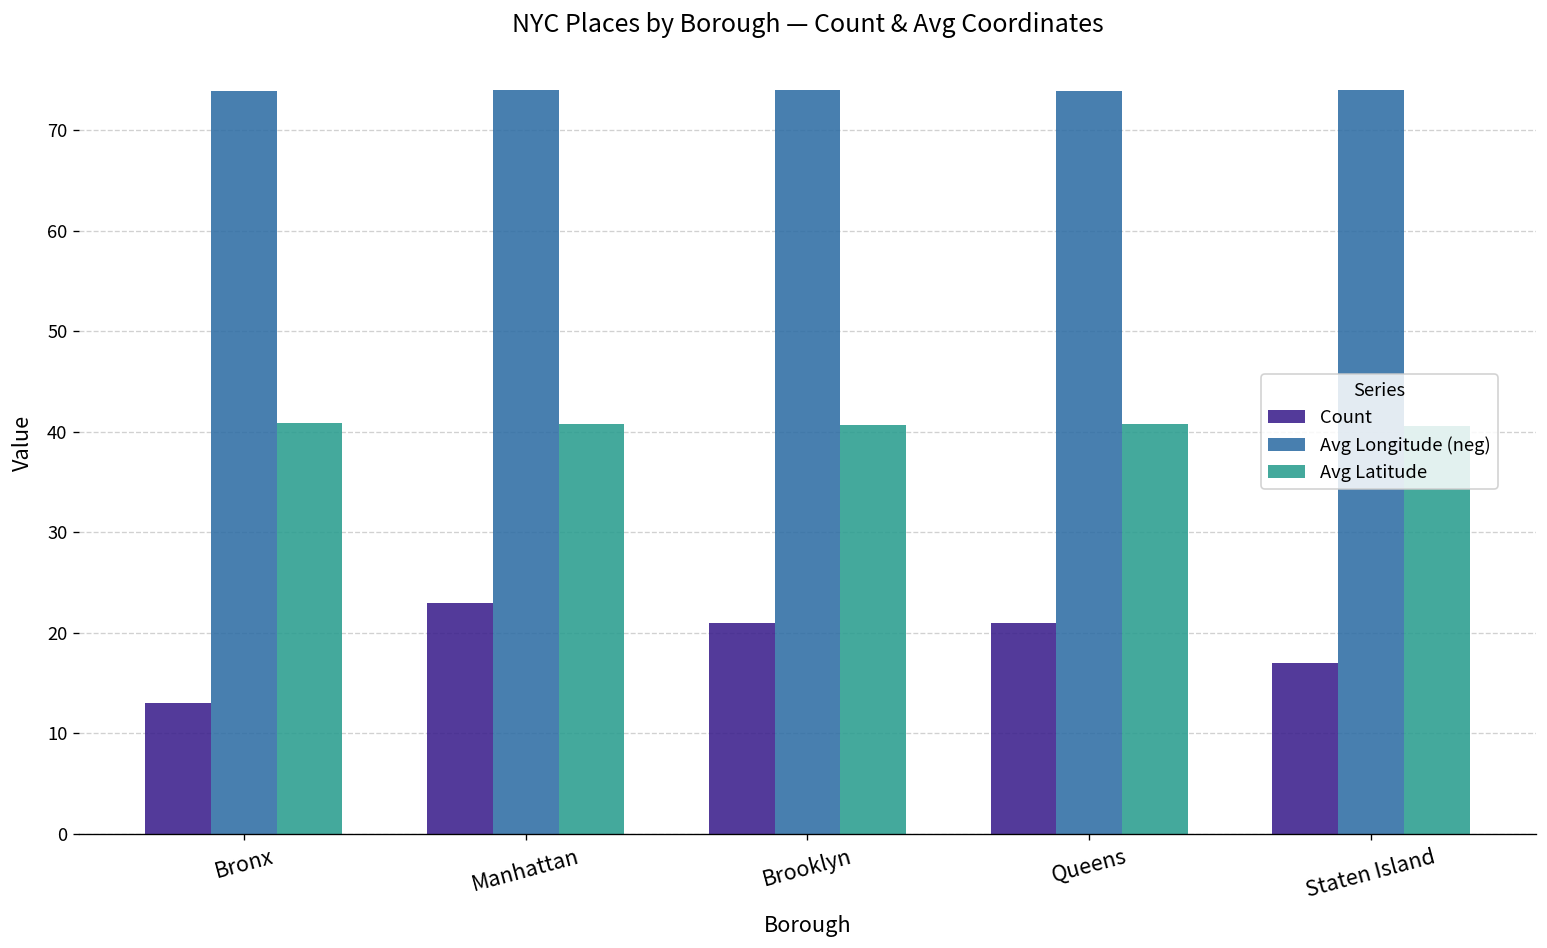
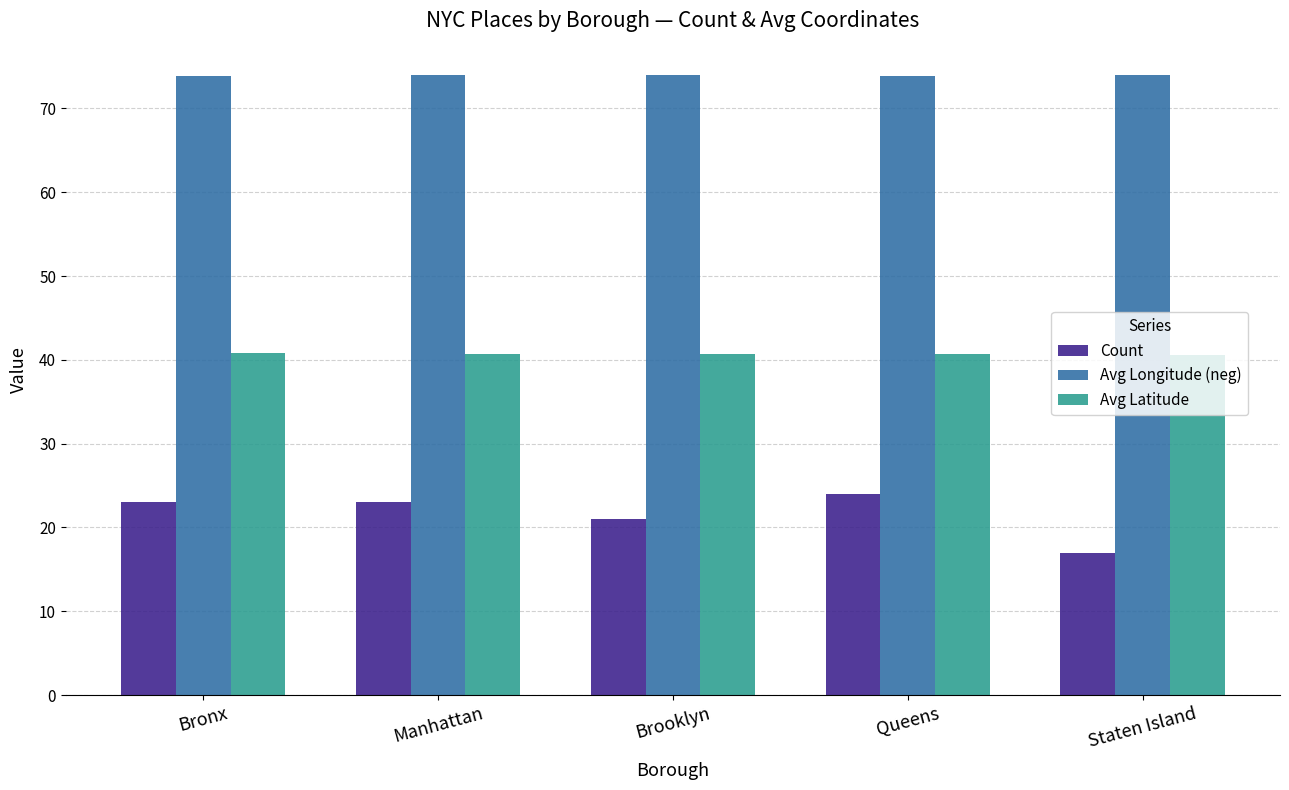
  {
    "Count": {
-     "Bronx": 13,
+     "Bronx": 23,
      "Manhattan": 23,
      "Brooklyn": 21,
-     "Queens": 21,
+     "Queens": 24,
      "Staten Island": 17
    }
  }
